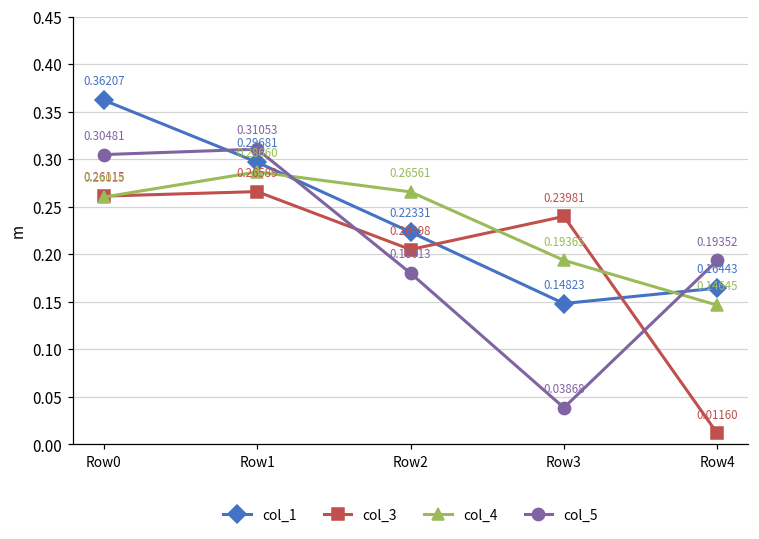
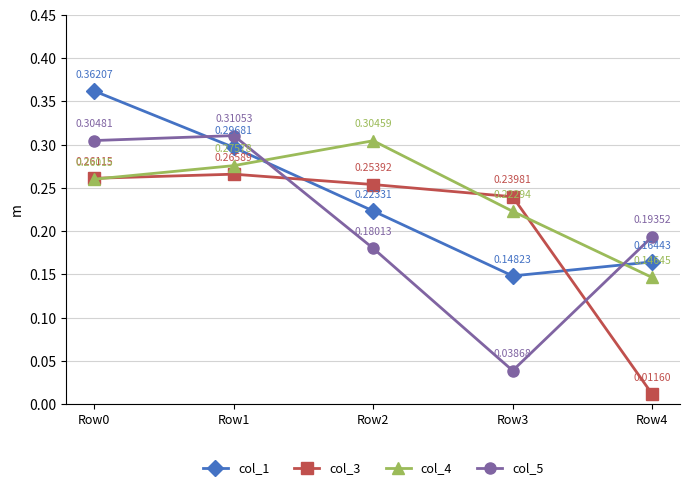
  {
    "col_1": {
      "Row0": 0.36207,
      "Row2": 0.22331,
      "Row3": 0.14823,
      "Row4": 0.16443
    },
    "col_3": {
-     "Row2": 0.20498,
+     "Row2": 0.25392,
      "Row3": 0.23981,
      "Row4": 0.01160
    },
    "col_4": {
-     "Row1": 0.28660,
-     "Row2": 0.26561,
-     "Row3": 0.19365
+     "Row1": 0.27578,
+     "Row2": 0.30459,
+     "Row3": 0.22294
    },
    "col_5": {
      "Row0": 0.30481,
      "Row1": 0.31053,
      "Row3": 0.03868,
      "Row4": 0.19352
    }
  }
